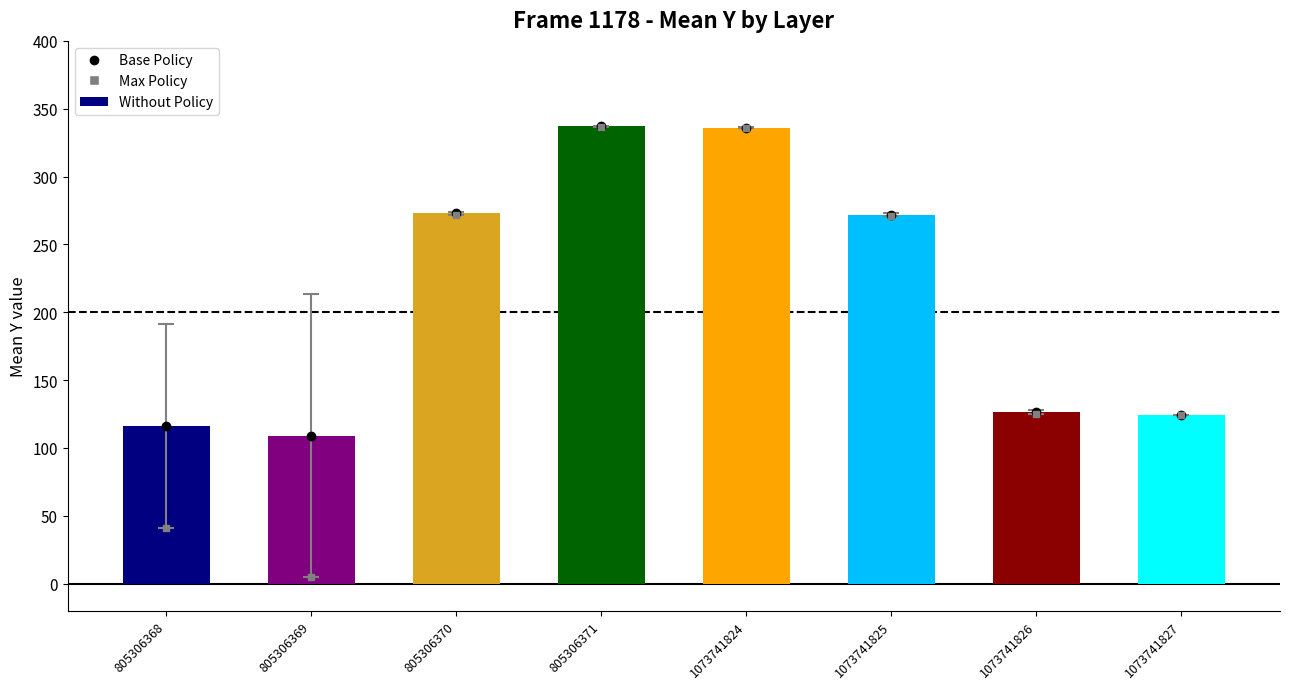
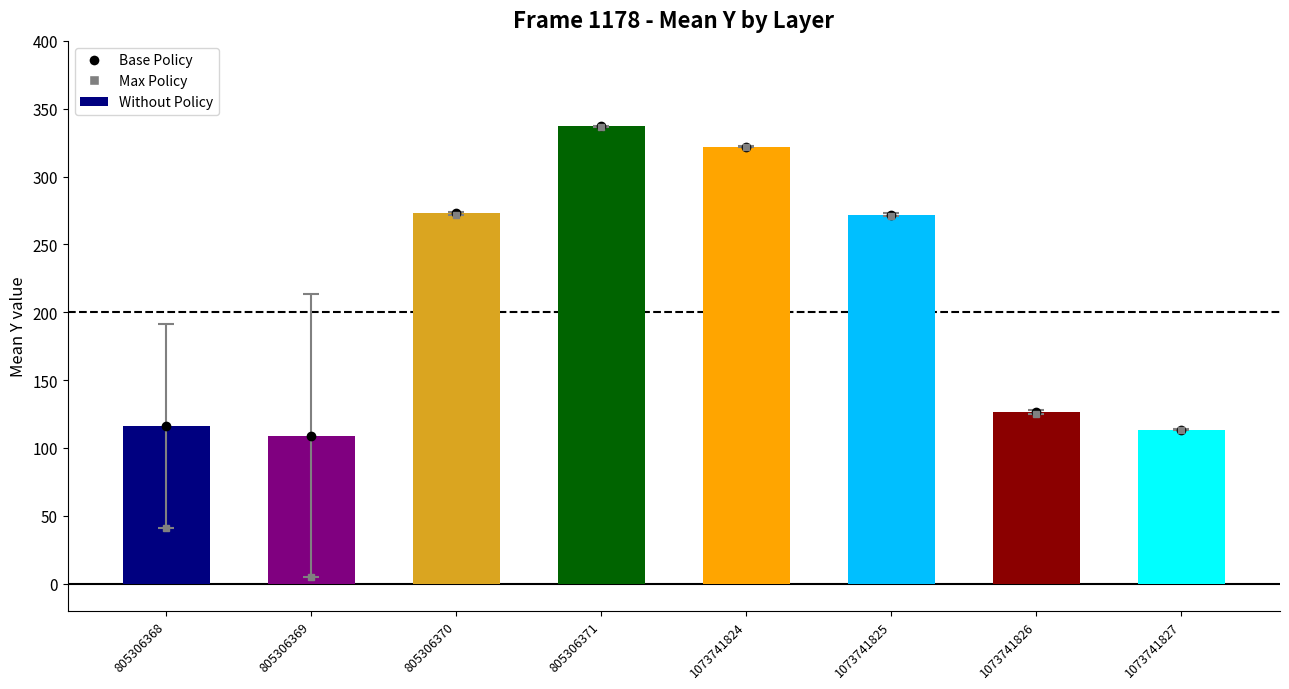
  {
    "Without Policy": {
      "805306368": 116,
      "805306369": 109,
      "805306370": 273,
      "805306371": 337,
-     "1073741824": 336,
+     "1073741824": 322,
      "1073741825": 272,
      "1073741826": 127,
-     "1073741827": 124
+     "1073741827": 113
    }
  }
